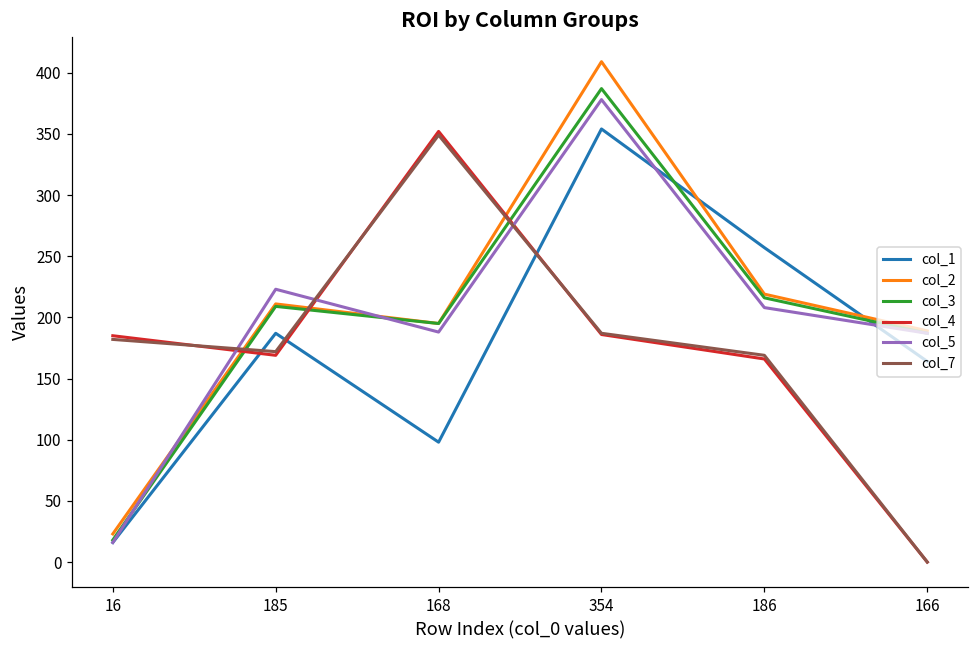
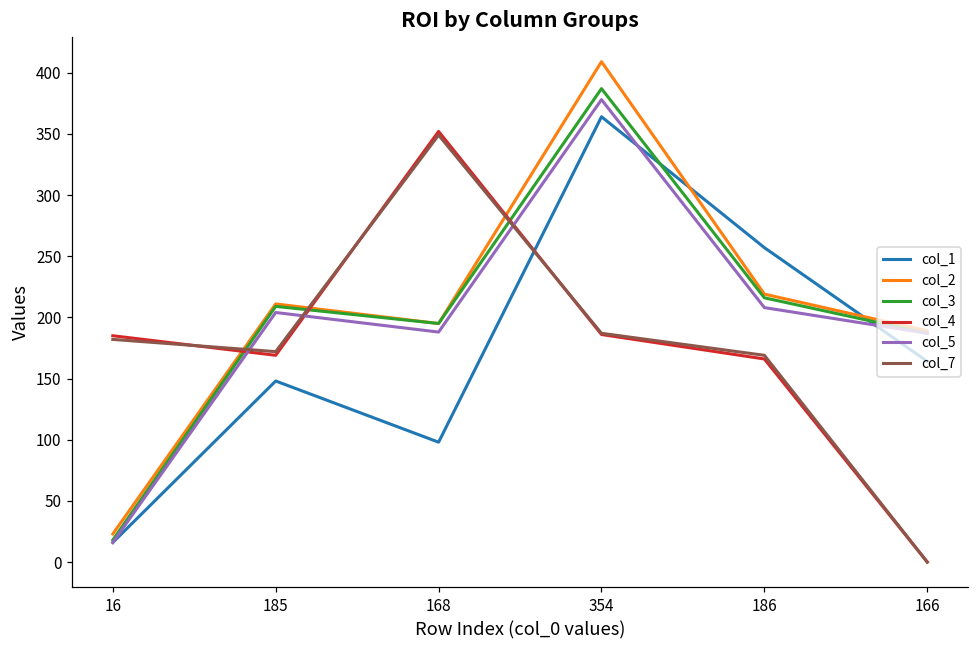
  {
    "col_1": {
-     "185": 187,
+     "185": 148,
      "168": 98,
-     "354": 354,
+     "354": 364,
      "186": 257
    },
    "col_2": {
      "16": 23,
      "354": 409,
      "186": 219
    },
    "col_3": {
      "354": 387,
      "186": 216
    },
    "col_4": {
      "16": 185,
      "185": 169,
      "168": 352,
      "186": 166
    },
    "col_5": {
-     "185": 223,
+     "185": 204,
      "168": 188,
      "354": 378,
      "186": 208
    },
    "col_7": {
      "16": 182,
      "185": 172,
      "168": 349,
      "186": 169
    }
  }
